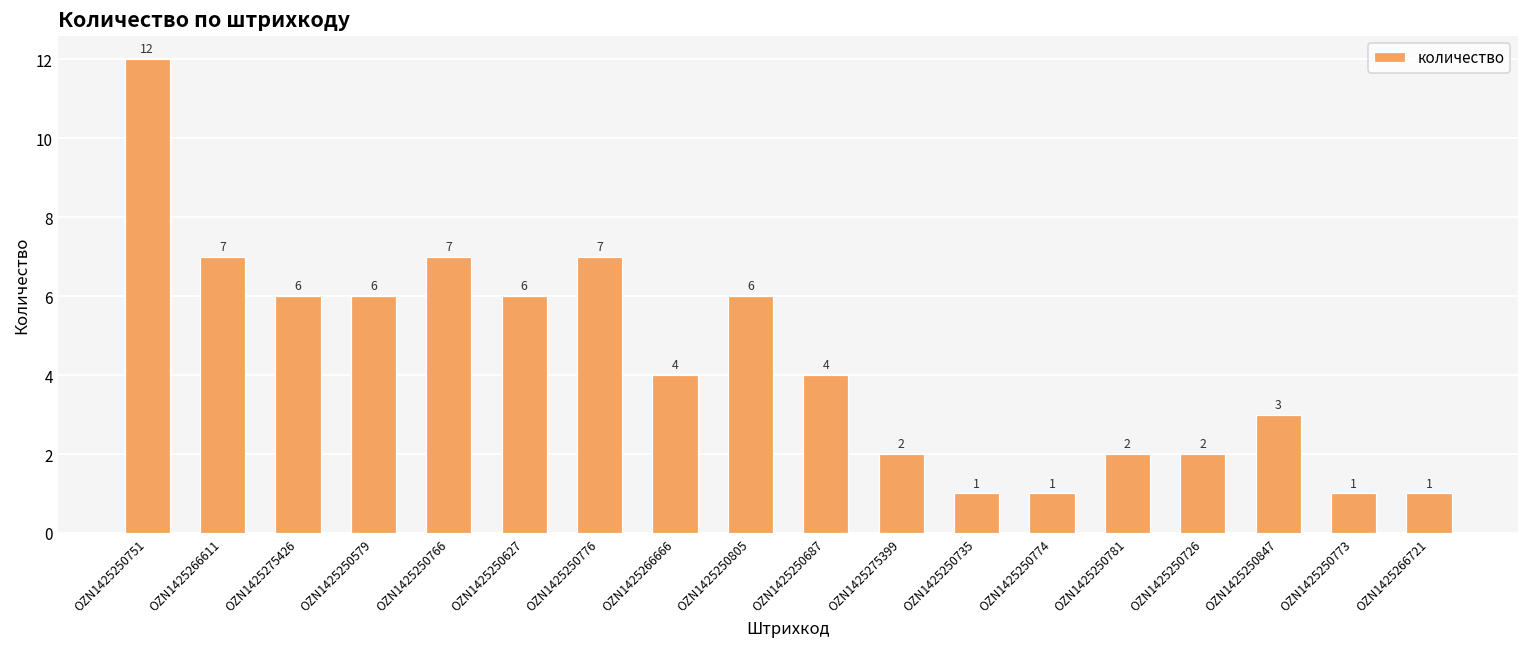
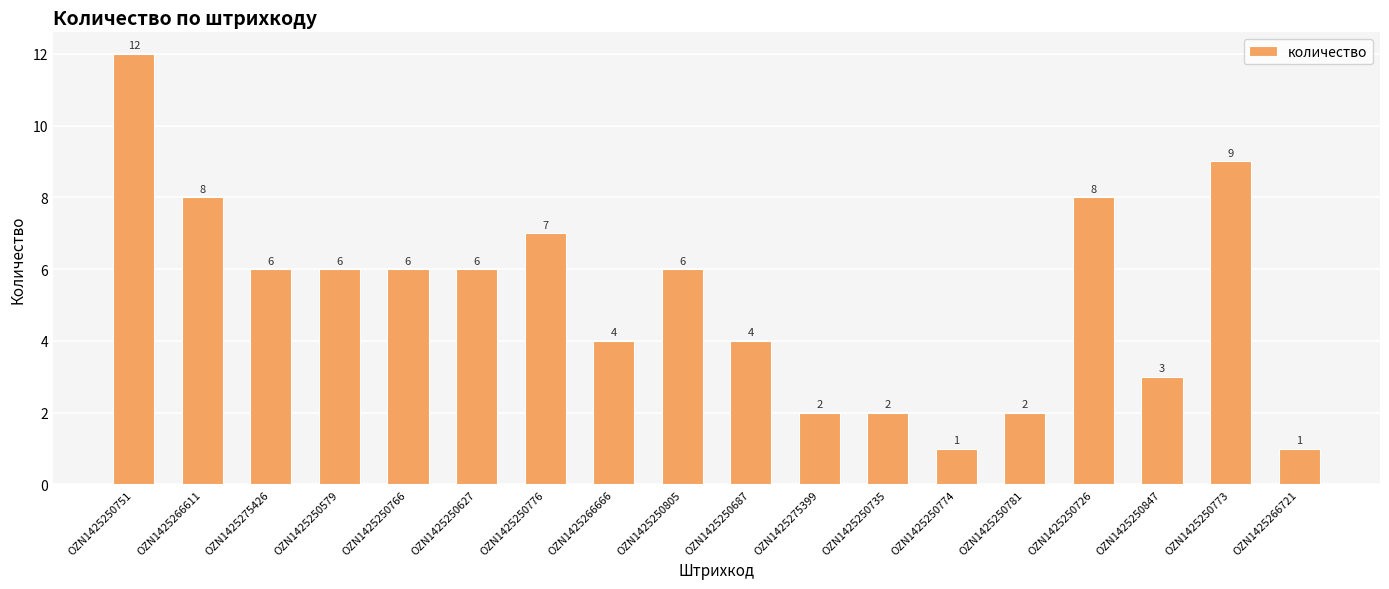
  {
    "OZN1425250751": 12,
-   "OZN1425266611": 7,
+   "OZN1425266611": 8,
    "OZN1425275426": 6,
    "OZN1425250579": 6,
-   "OZN1425250766": 7,
+   "OZN1425250766": 6,
    "OZN1425250627": 6,
    "OZN1425250776": 7,
    "OZN1425266666": 4,
    "OZN1425250805": 6,
    "OZN1425250687": 4,
    "OZN1425275399": 2,
-   "OZN1425250735": 1,
+   "OZN1425250735": 2,
    "OZN1425250774": 1,
    "OZN1425250781": 2,
-   "OZN1425250726": 2,
+   "OZN1425250726": 8,
    "OZN1425250847": 3,
-   "OZN1425250773": 1,
+   "OZN1425250773": 9,
    "OZN1425266721": 1
  }
